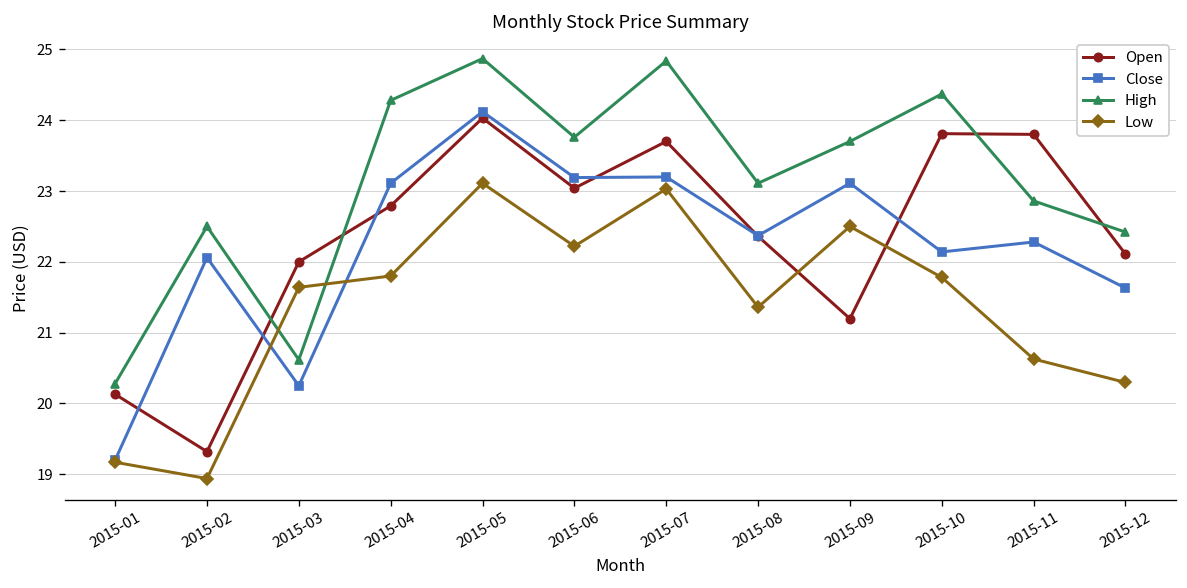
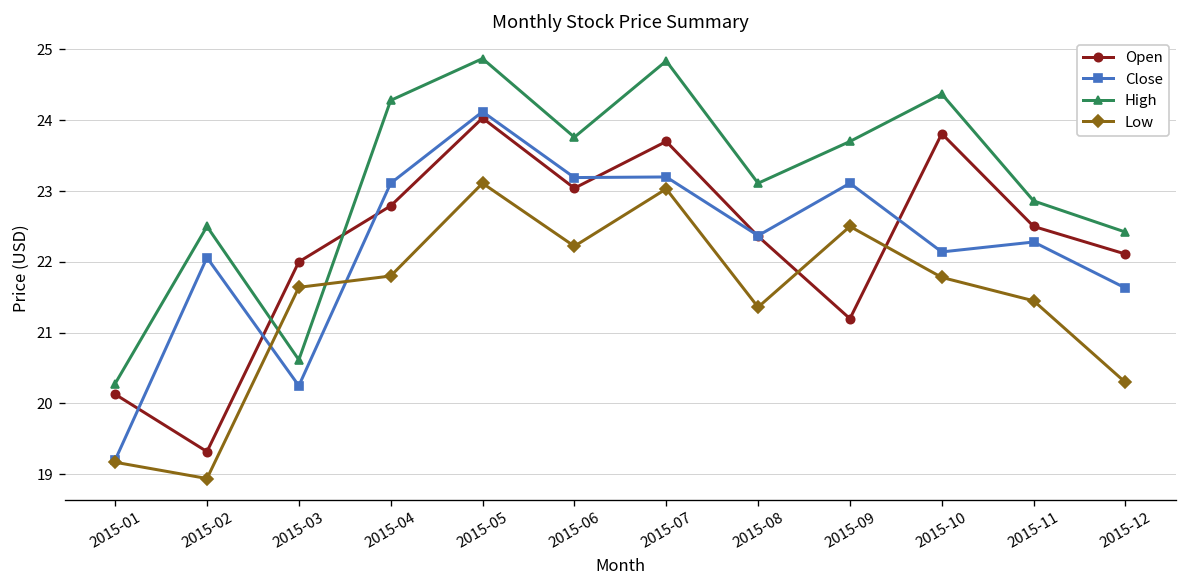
  {
    "Open": {
      "2015-01": 20.1,
      "2015-02": 19.3,
      "2015-03": 22.0,
      "2015-04": 22.8,
      "2015-05": 24.0,
      "2015-06": 23.0,
      "2015-07": 23.7,
      "2015-09": 21.2,
      "2015-10": 23.8,
-     "2015-11": 23.8,
+     "2015-11": 22.5,
      "2015-12": 22.1
    },
    "Close": {
      "2015-02": 22.1,
      "2015-03": 20.3,
      "2015-04": 23.1,
      "2015-05": 24.1,
      "2015-06": 23.2,
      "2015-07": 23.2,
      "2015-09": 23.1,
      "2015-10": 22.1,
      "2015-11": 22.3,
      "2015-12": 21.6
    },
    "High": {
      "2015-01": 20.3,
      "2015-02": 22.5,
      "2015-03": 20.6,
      "2015-04": 24.3,
      "2015-05": 24.9,
      "2015-06": 23.8,
      "2015-07": 24.8,
      "2015-08": 23.1,
      "2015-09": 23.7,
      "2015-10": 24.4,
      "2015-11": 22.9,
      "2015-12": 22.4
    },
    "Low": {
      "2015-02": 18.9,
      "2015-03": 21.6,
      "2015-04": 21.8,
      "2015-05": 23.1,
      "2015-06": 22.2,
      "2015-07": 23.0,
      "2015-08": 21.4,
      "2015-09": 22.5,
      "2015-10": 21.8,
-     "2015-11": 20.6,
+     "2015-11": 21.5,
      "2015-12": 20.3
    }
  }
